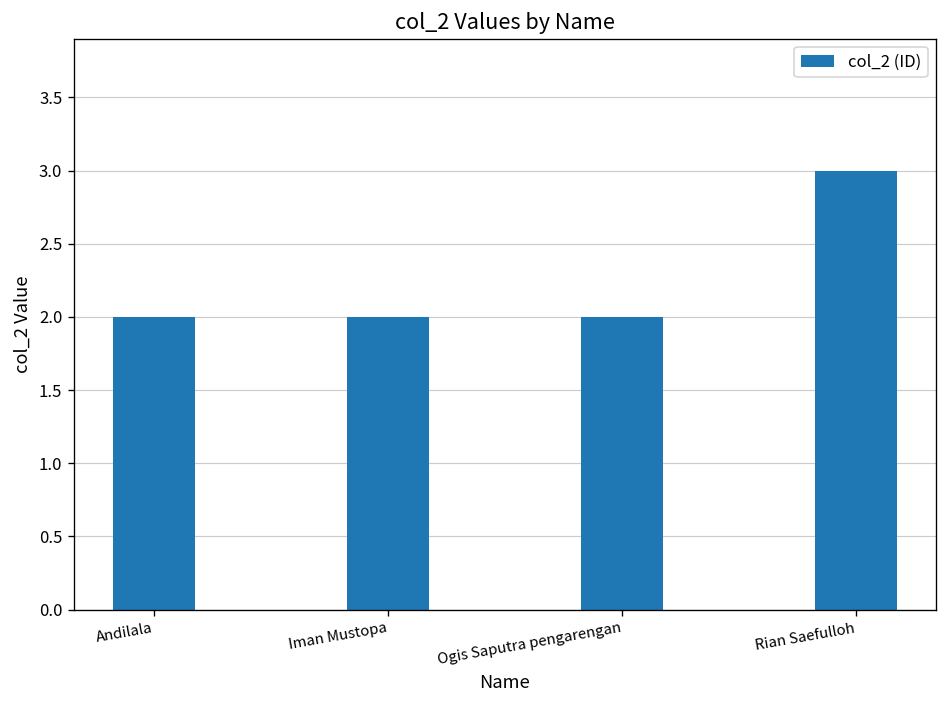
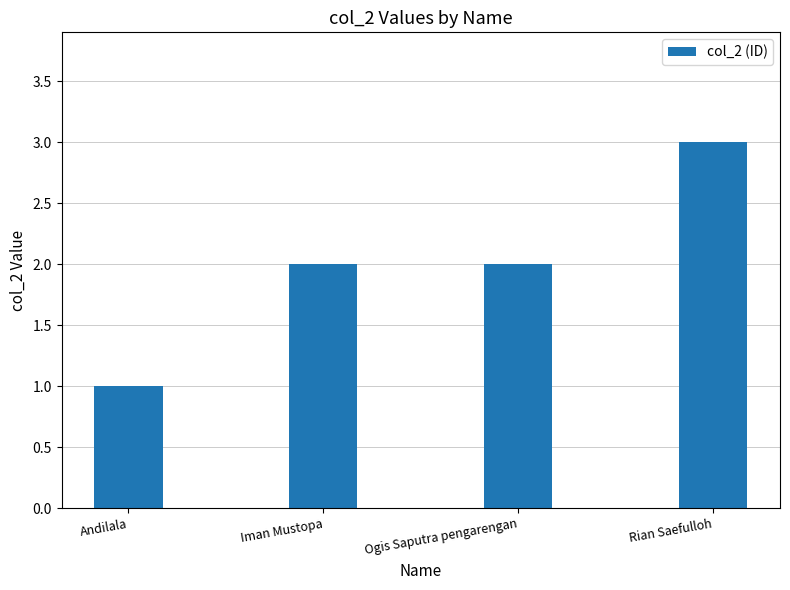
  {
-   "Andilala": 2,
+   "Andilala": 1,
    "Iman Mustopa": 2,
    "Ogis Saputra pengarengan": 2,
    "Rian Saefulloh": 3
  }
